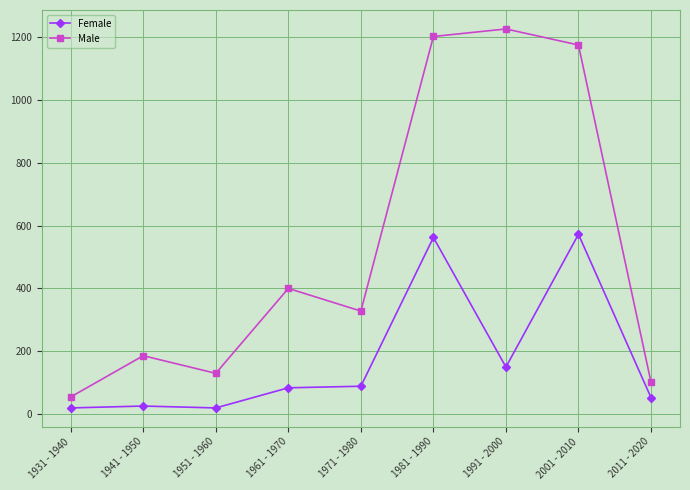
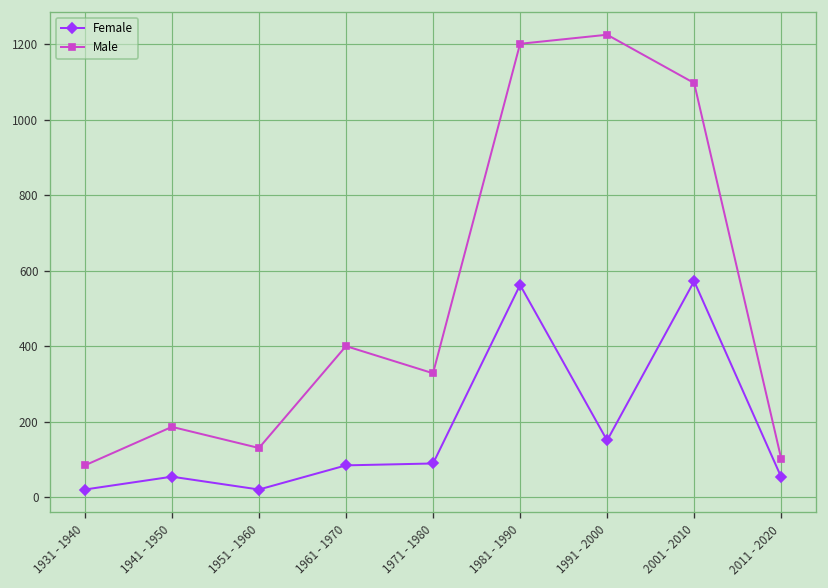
  {
    "Female": {
      "1931 - 1940": 20,
-     "1941 - 1950": 30,
+     "1941 - 1950": 50,
      "1951 - 1960": 20,
      "1961 - 1970": 80,
      "1971 - 1980": 90,
      "1981 - 1990": 560,
      "1991 - 2000": 150,
      "2001 - 2010": 570,
      "2011 - 2020": 50
    },
    "Male": {
-     "1931 - 1940": 60,
+     "1931 - 1940": 80,
      "1941 - 1950": 190,
      "1951 - 1960": 130,
      "1961 - 1970": 400,
      "1971 - 1980": 330,
      "1981 - 1990": 1200,
      "1991 - 2000": 1230,
-     "2001 - 2010": 1170,
+     "2001 - 2010": 1100,
      "2011 - 2020": 100
    }
  }
